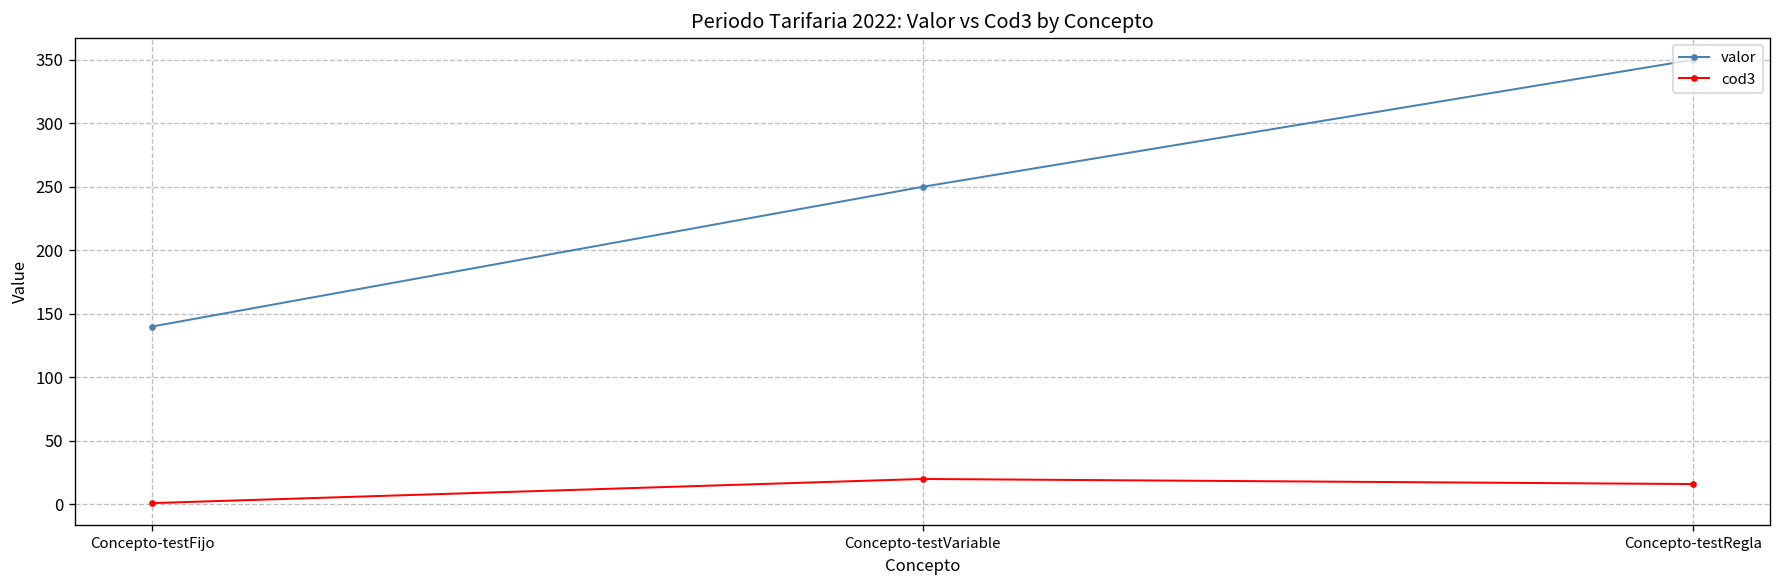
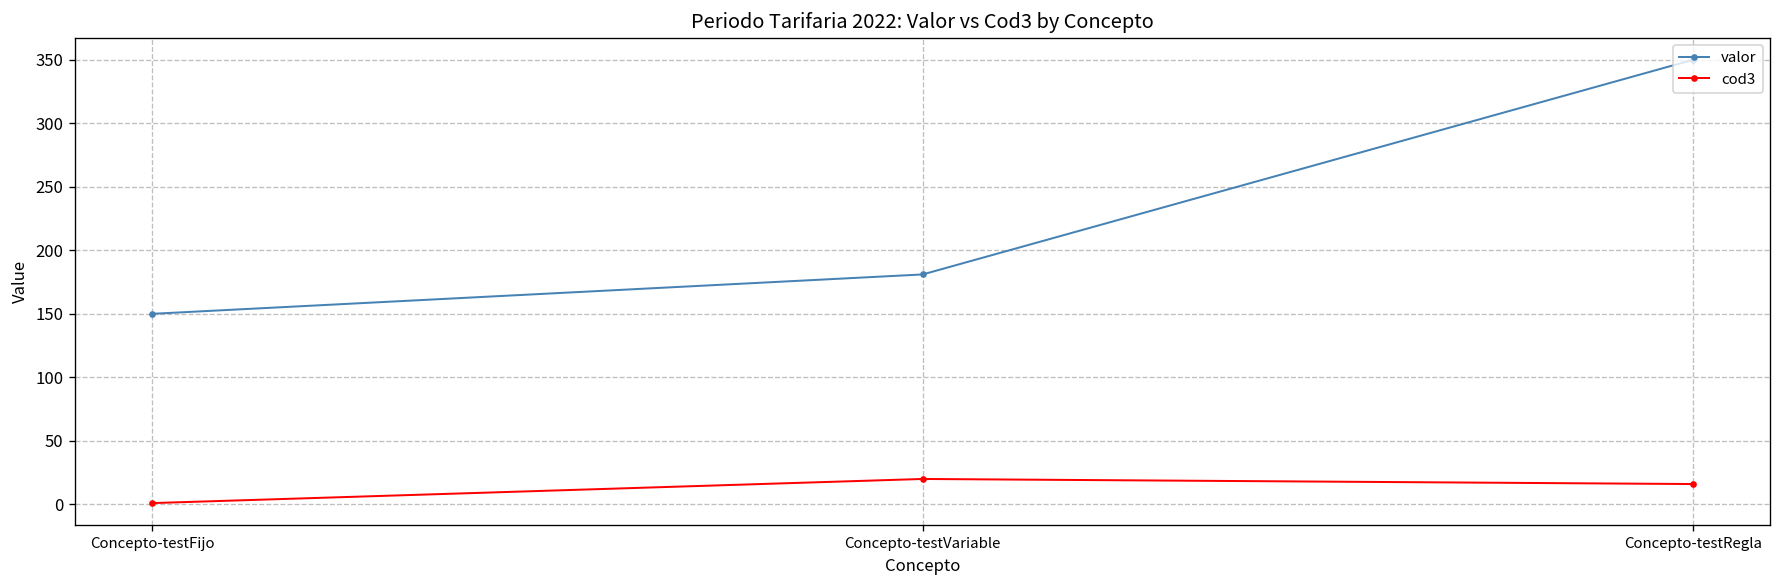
  {
    "valor": {
-     "Concepto-testFijo": 140,
-     "Concepto-testVariable": 250
+     "Concepto-testFijo": 150,
+     "Concepto-testVariable": 181
    },
    "cod3": {
      "Concepto-testFijo": 1,
      "Concepto-testVariable": 20,
      "Concepto-testRegla": 16
    }
  }
